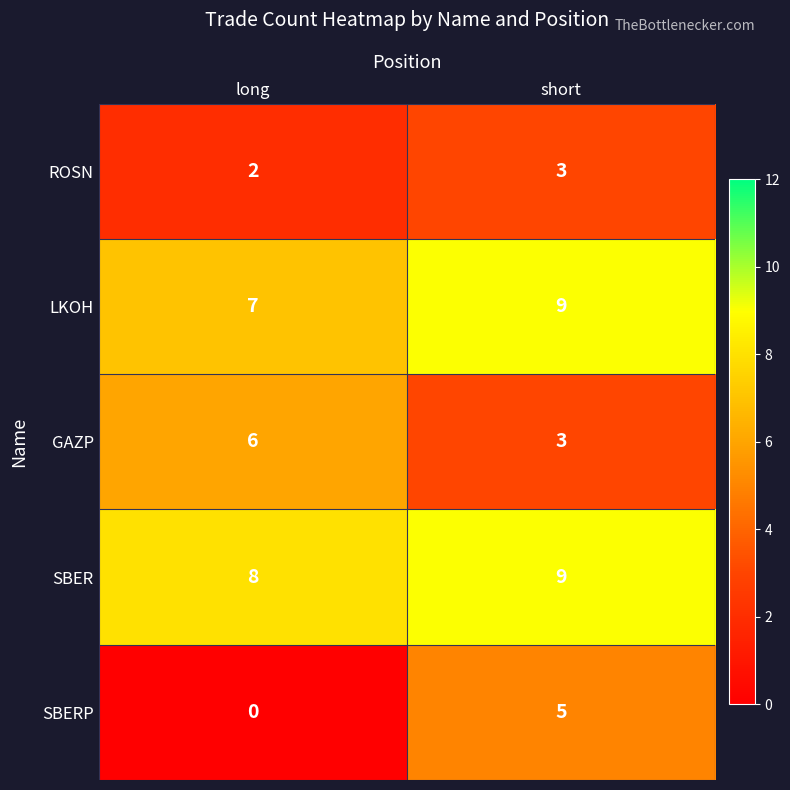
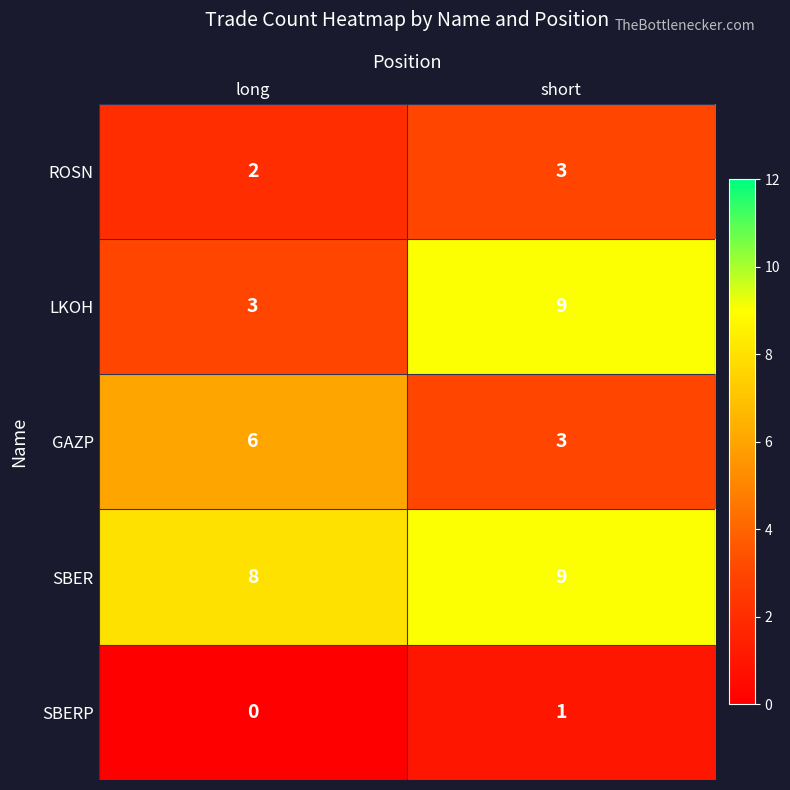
  {
    "ROSN": {
      "long": 2,
      "short": 3
    },
    "LKOH": {
-     "long": 7,
+     "long": 3,
      "short": 9
    },
    "GAZP": {
      "long": 6,
      "short": 3
    },
    "SBER": {
      "long": 8,
      "short": 9
    },
    "SBERP": {
      "long": 0,
-     "short": 5
+     "short": 1
    }
  }
